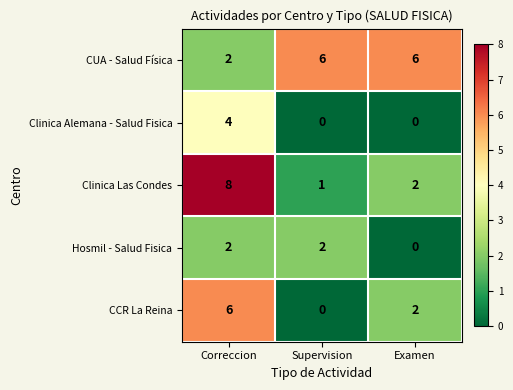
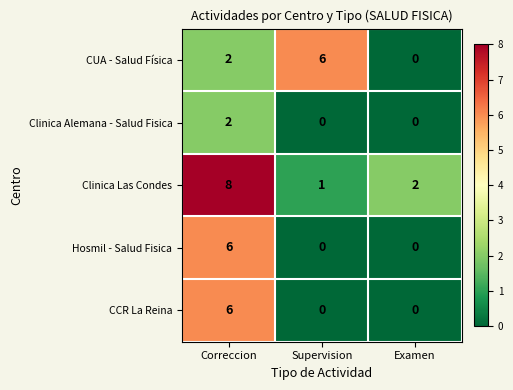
  {
    "CUA - Salud Física": {
      "Correccion": 2,
      "Supervision": 6,
-     "Examen": 6
+     "Examen": 0
    },
    "Clinica Alemana - Salud Fisica": {
-     "Correccion": 4,
+     "Correccion": 2,
      "Supervision": 0,
      "Examen": 0
    },
    "Clinica Las Condes": {
      "Correccion": 8,
      "Supervision": 1,
      "Examen": 2
    },
    "Hosmil - Salud Fisica": {
-     "Correccion": 2,
-     "Supervision": 2,
+     "Correccion": 6,
+     "Supervision": 0,
      "Examen": 0
    },
    "CCR La Reina": {
      "Correccion": 6,
      "Supervision": 0,
-     "Examen": 2
+     "Examen": 0
    }
  }
